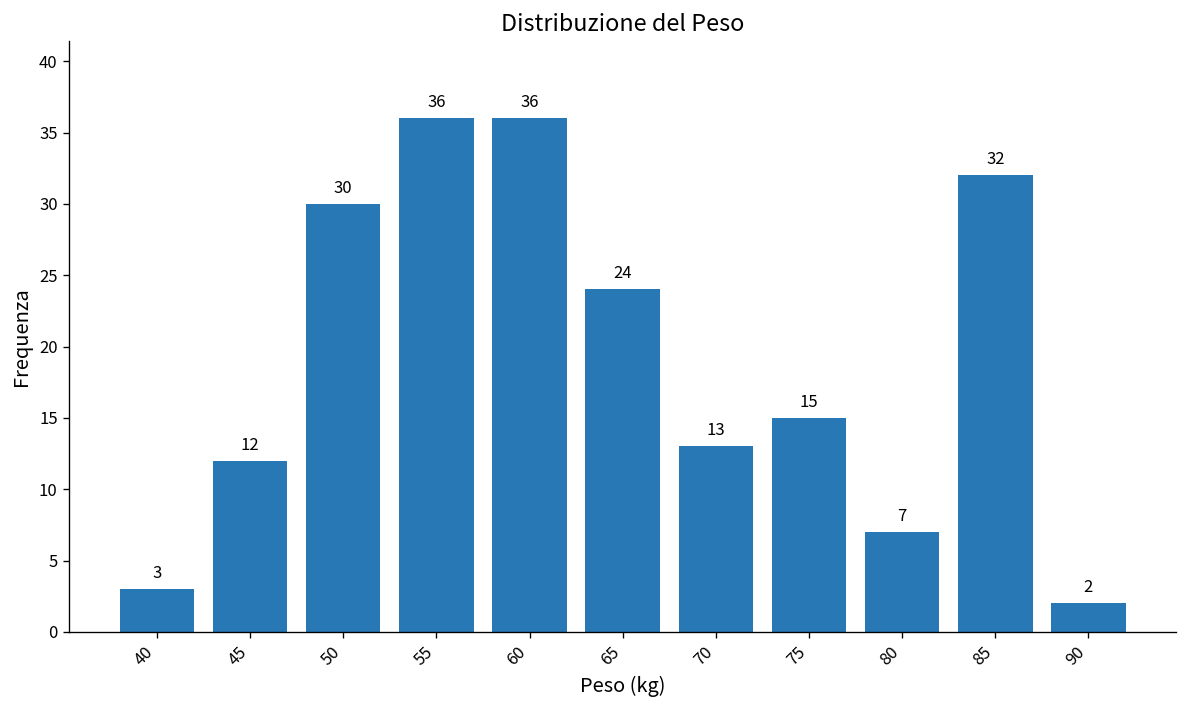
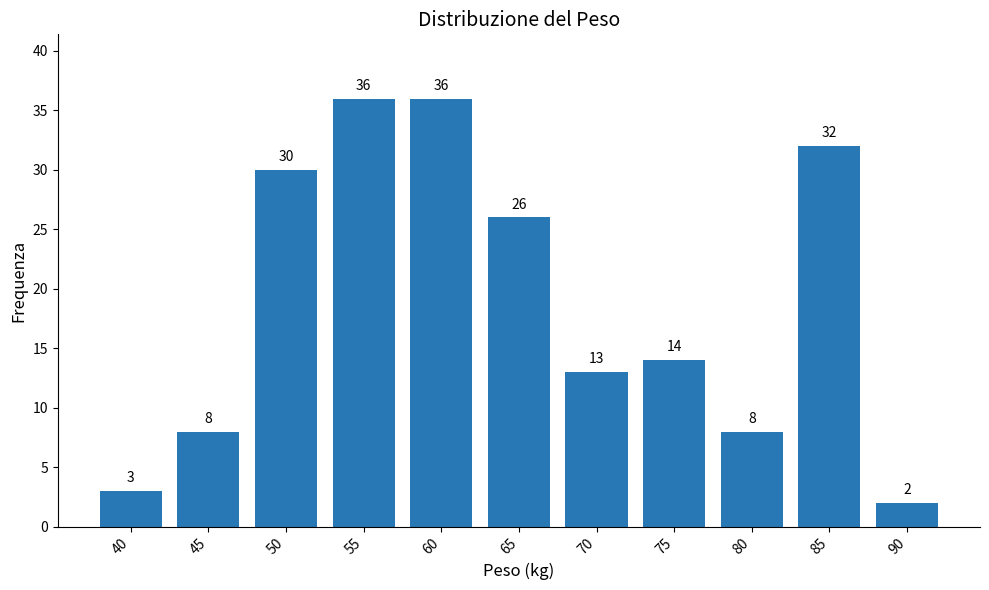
  {
    "40": 3,
-   "45": 12,
+   "45": 8,
    "50": 30,
    "55": 36,
    "60": 36,
-   "65": 24,
+   "65": 26,
    "70": 13,
-   "75": 15,
-   "80": 7,
+   "75": 14,
+   "80": 8,
    "85": 32,
    "90": 2
  }
